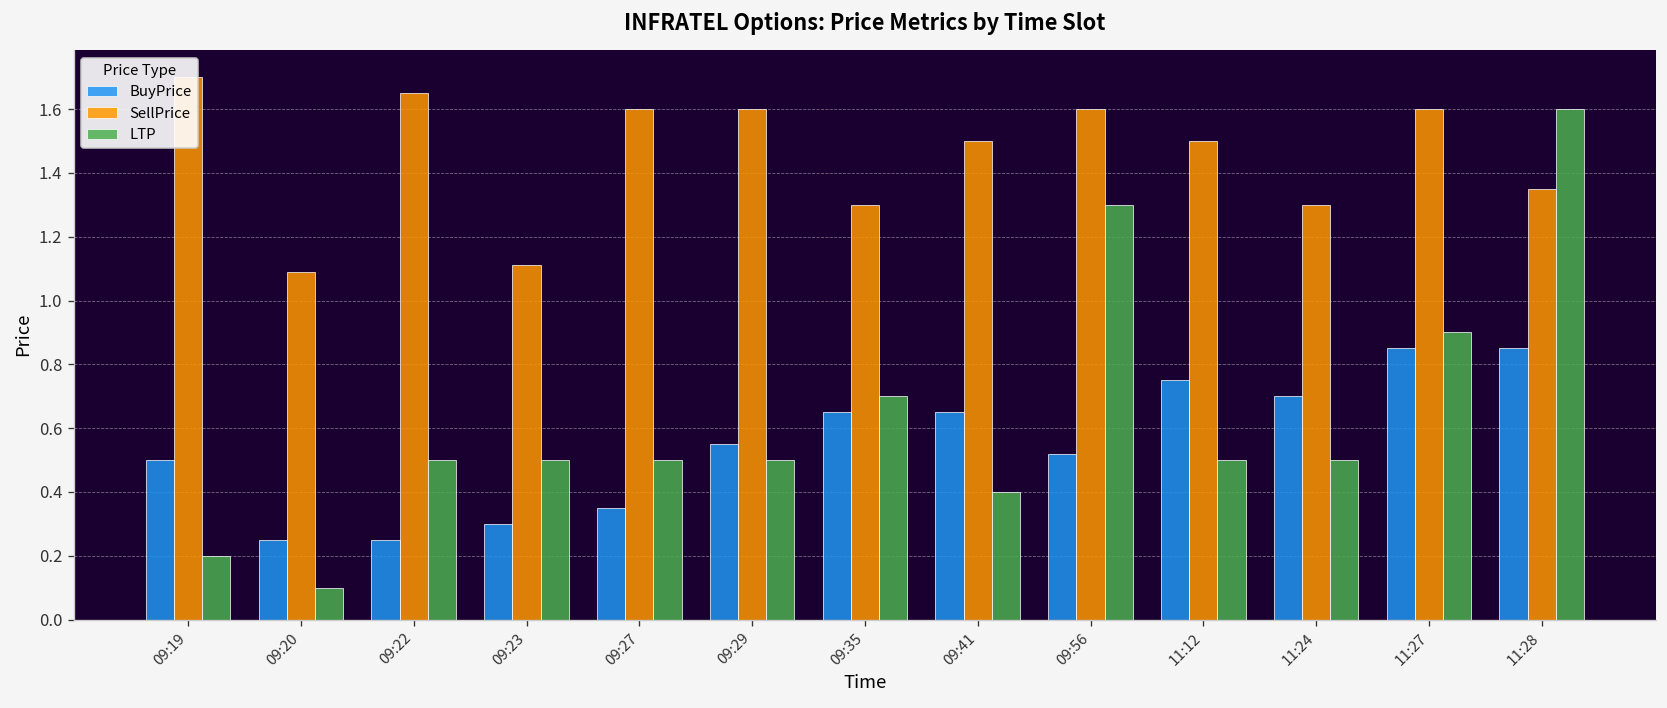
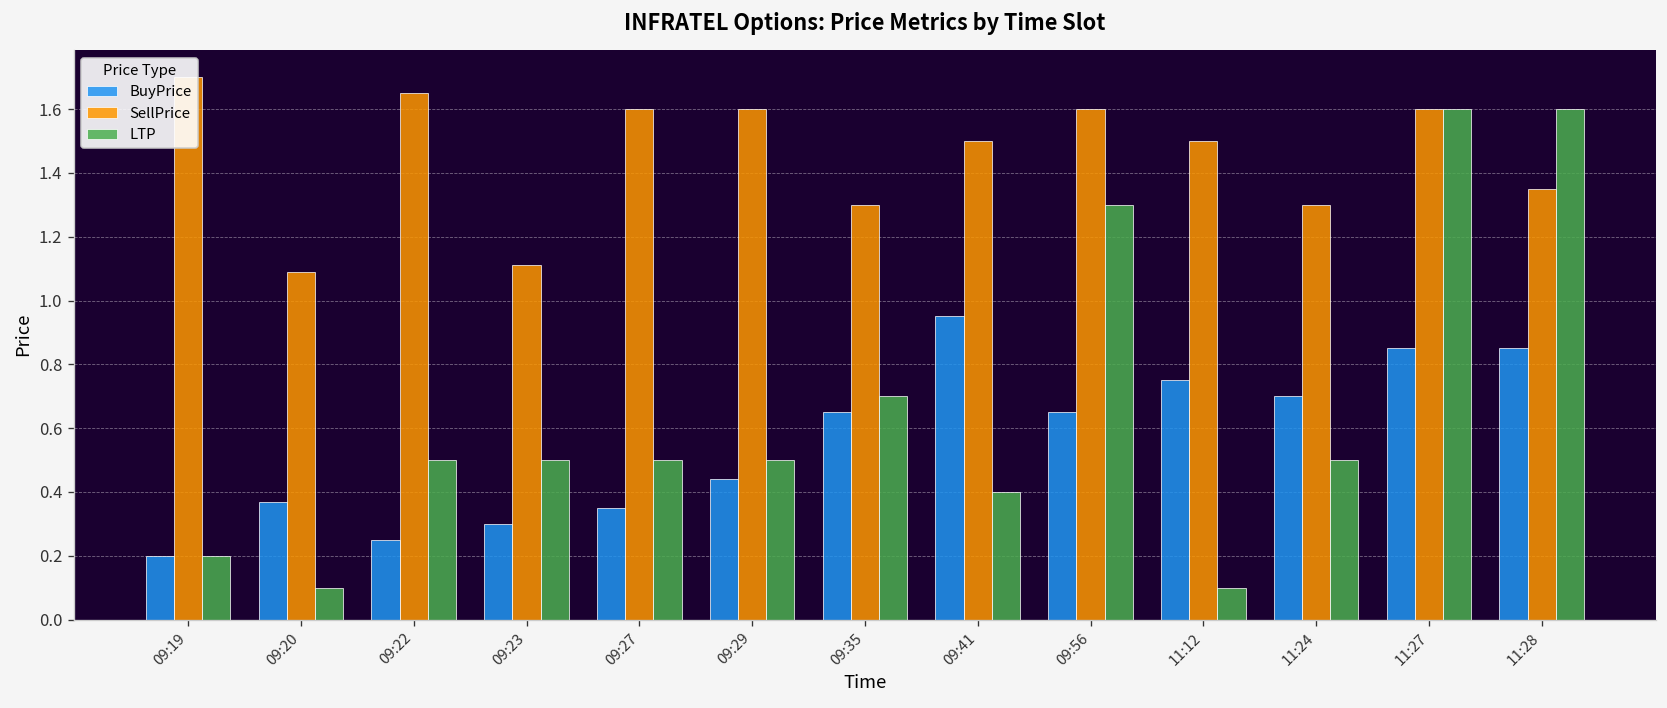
  {
    "BuyPrice": {
-     "09:19": 0.5,
-     "09:20": 0.25,
+     "09:19": 0.2,
+     "09:20": 0.37,
      "09:22": 0.25,
      "09:23": 0.30,
      "09:27": 0.35,
-     "09:29": 0.55,
+     "09:29": 0.44,
      "09:35": 0.65,
-     "09:41": 0.65,
-     "09:56": 0.52,
+     "09:41": 0.95,
+     "09:56": 0.65,
      "11:12": 0.75,
      "11:24": 0.70,
      "11:27": 0.85,
      "11:28": 0.85
    },
    "SellPrice": {
      "09:20": 1.09,
      "09:22": 1.65,
      "09:23": 1.11,
      "09:27": 1.60,
      "09:29": 1.60,
      "09:35": 1.30,
      "09:41": 1.50,
      "09:56": 1.60,
      "11:12": 1.50,
      "11:24": 1.30,
      "11:27": 1.60,
      "11:28": 1.35
    },
    "LTP": {
      "09:19": 0.2,
      "09:20": 0.1,
      "09:22": 0.5,
      "09:23": 0.5,
      "09:27": 0.5,
      "09:29": 0.5,
      "09:35": 0.7,
      "09:41": 0.4,
      "09:56": 1.3,
-     "11:12": 0.5,
+     "11:12": 0.1,
      "11:24": 0.5,
-     "11:27": 0.9,
+     "11:27": 1.6,
      "11:28": 1.6
    }
  }
